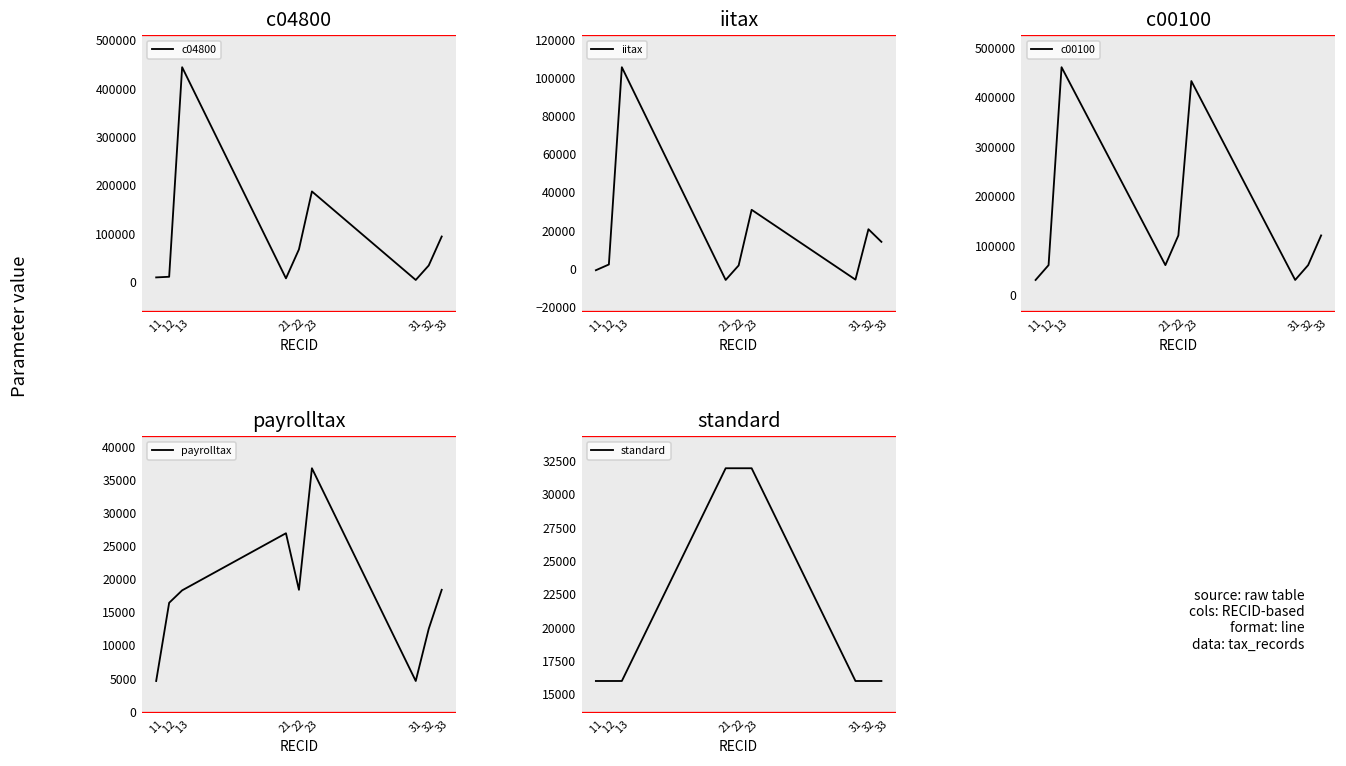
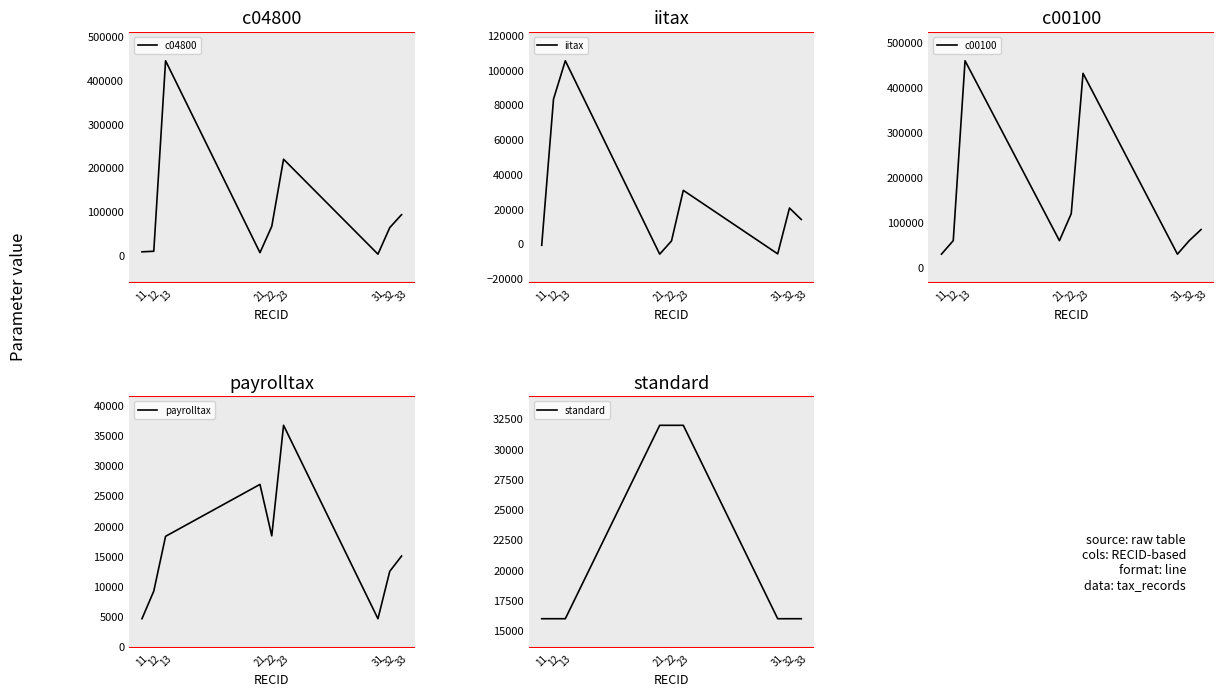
  {
    "c04800": {
      "11": 10000,
      "12": 10000,
      "13": 440000,
      "21": 10000,
      "22": 70000,
-     "23": 190000,
+     "23": 220000,
      "31": 0,
-     "32": 30000,
+     "32": 60000,
      "33": 90000
    },
    "iitax": {
      "11": -1000,
-     "12": 2000,
+     "12": 83000,
      "13": 105000,
      "21": -6000,
      "22": 2000,
      "23": 31000,
      "31": -6000,
      "32": 21000,
      "33": 14000
    },
    "c00100": {
      "11": 30000,
      "12": 60000,
      "13": 460000,
      "21": 60000,
      "22": 120000,
      "23": 430000,
      "31": 30000,
      "32": 60000,
-     "33": 120000
+     "33": 80000
    },
    "payrolltax": {
      "11": 5000,
-     "12": 16000,
+     "12": 9000,
      "13": 18000,
      "21": 27000,
      "22": 18000,
      "23": 37000,
      "31": 5000,
      "32": 12000,
-     "33": 18000
+     "33": 15000
    },
    "standard": {
      "11": 16000,
      "12": 16000,
      "13": 16000,
      "21": 32000,
      "22": 32000,
      "23": 32000,
      "31": 16000,
      "32": 16000,
      "33": 16000
    }
  }
